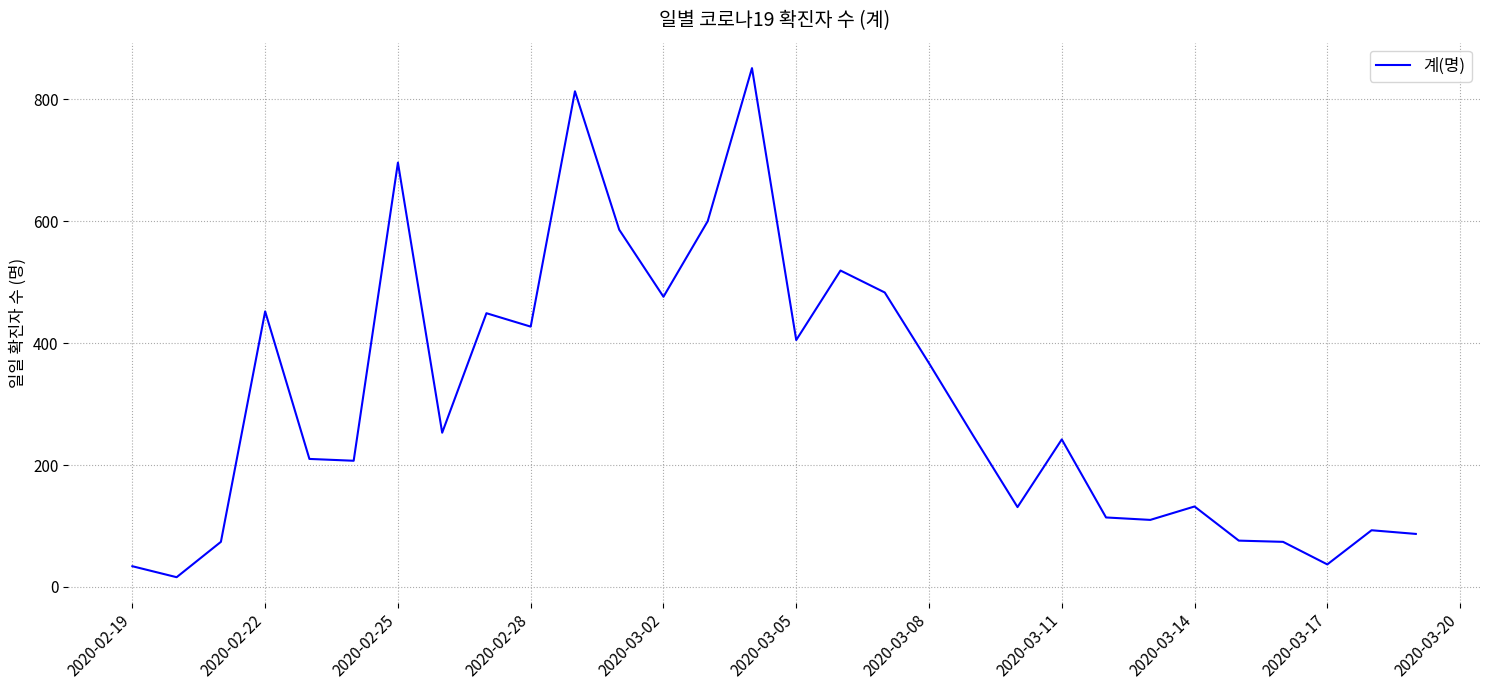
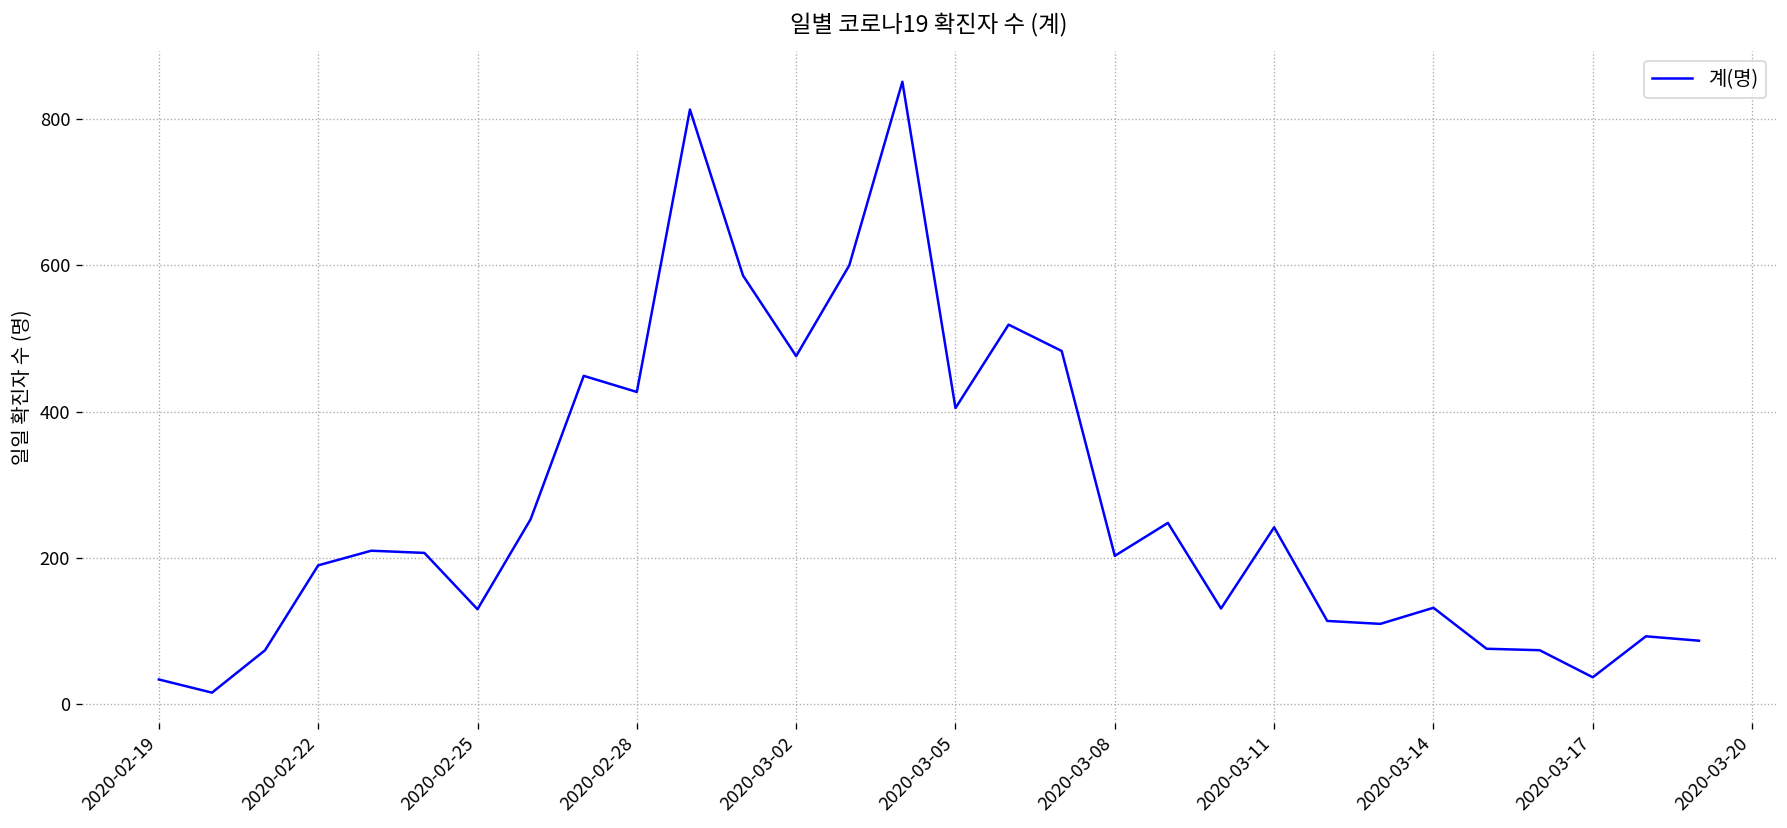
  {
    "2020-02-19": 30,
-   "2020-02-22": 450,
-   "2020-02-25": 700,
+   "2020-02-22": 190,
+   "2020-02-25": 130,
    "2020-02-28": 430,
    "2020-03-02": 480,
    "2020-03-05": 410,
-   "2020-03-08": 370,
+   "2020-03-08": 200,
    "2020-03-11": 240,
    "2020-03-14": 130,
    "2020-03-17": 40
  }
